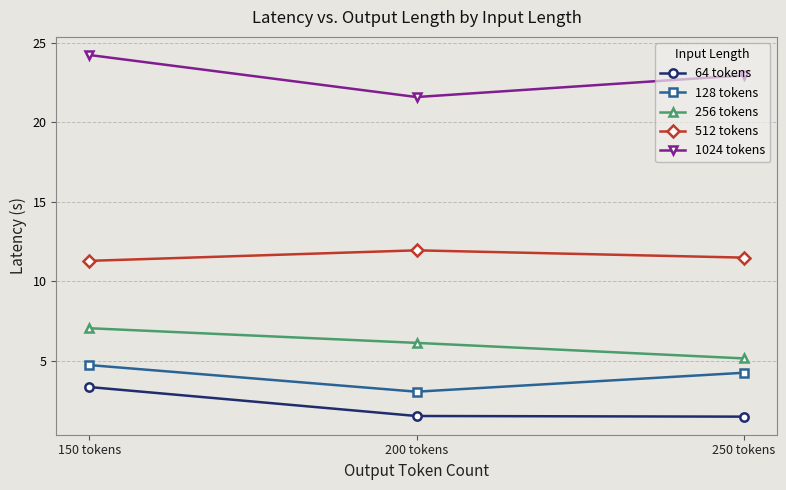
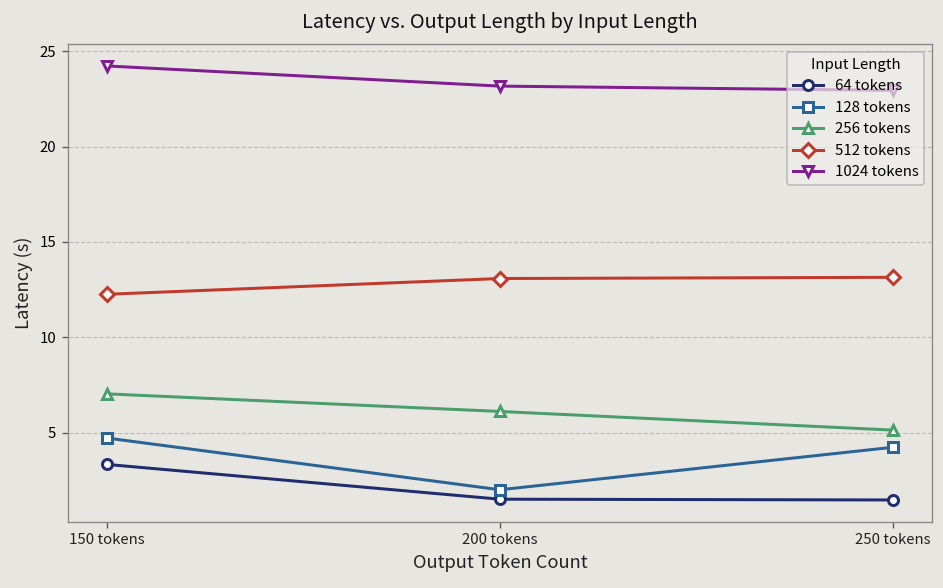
  {
    "64 tokens": {
      "150 tokens": 3.3,
      "200 tokens": 1.5,
      "250 tokens": 1.5
    },
    "128 tokens": {
      "150 tokens": 4.7,
-     "200 tokens": 3.1,
+     "200 tokens": 2.0,
      "250 tokens": 4.2
    },
    "256 tokens": {
      "150 tokens": 7.0,
      "200 tokens": 6.1,
      "250 tokens": 5.1
    },
    "512 tokens": {
-     "150 tokens": 11.3,
-     "200 tokens": 11.9,
-     "250 tokens": 11.5
+     "150 tokens": 12.3,
+     "200 tokens": 13.1,
+     "250 tokens": 13.1
    },
    "1024 tokens": {
      "150 tokens": 24.2,
-     "200 tokens": 21.6
+     "200 tokens": 23.2
    }
  }
